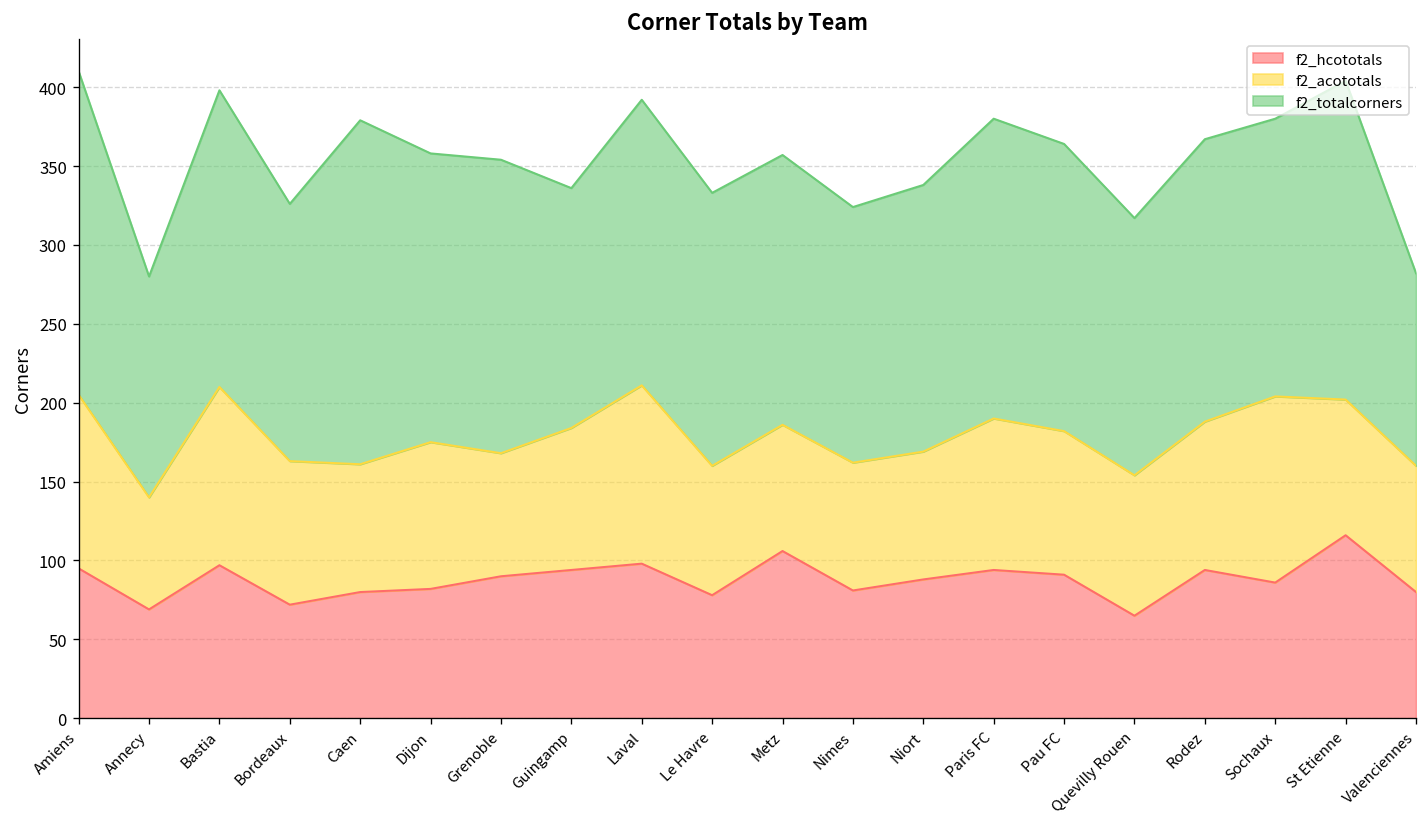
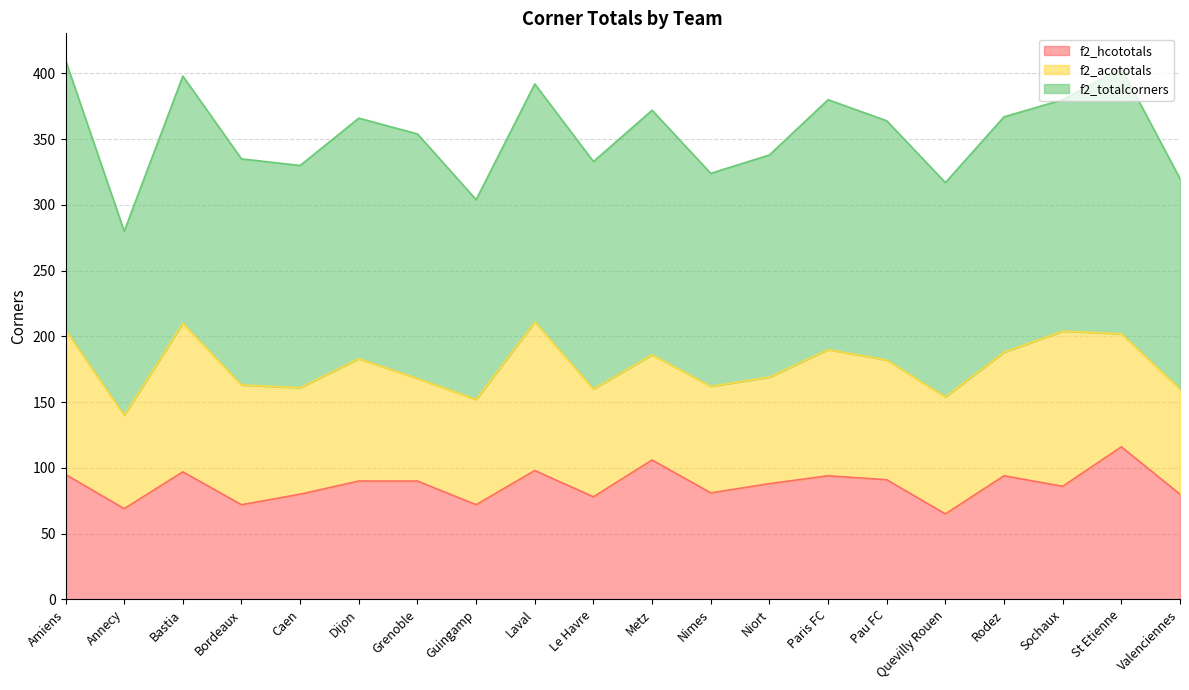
  {
    "f2_hcototals": {
      "Amiens": 95,
      "Annecy": 69,
      "Bastia": 97,
      "Bordeaux": 72,
      "Caen": 80,
-     "Dijon": 82,
+     "Dijon": 90,
      "Grenoble": 90,
-     "Guingamp": 94,
+     "Guingamp": 72,
      "Laval": 98,
      "Le Havre": 78,
      "Metz": 106,
      "Nimes": 81,
      "Niort": 88,
      "Paris FC": 94,
      "Pau FC": 91,
      "Quevilly Rouen": 65,
      "Rodez": 94,
      "Sochaux": 86,
      "St Etienne": 116,
      "Valenciennes": 80
    },
    "f2_acototals": {
      "Amiens": 110,
      "Annecy": 71,
      "Bastia": 113,
      "Bordeaux": 91,
      "Caen": 81,
      "Dijon": 93,
      "Grenoble": 78,
-     "Guingamp": 90,
+     "Guingamp": 80,
      "Laval": 113,
      "Le Havre": 82,
      "Metz": 80,
      "Nimes": 81,
      "Niort": 81,
      "Paris FC": 96,
      "Pau FC": 91,
      "Quevilly Rouen": 89,
      "Rodez": 94,
      "Sochaux": 118,
      "St Etienne": 86,
      "Valenciennes": 80
    },
    "f2_totalcorners": {
      "Amiens": 205,
      "Annecy": 140,
      "Bastia": 188,
-     "Bordeaux": 163,
-     "Caen": 218,
+     "Bordeaux": 172,
+     "Caen": 169,
      "Dijon": 183,
      "Grenoble": 186,
      "Guingamp": 152,
      "Laval": 181,
      "Le Havre": 173,
-     "Metz": 171,
+     "Metz": 186,
      "Nimes": 162,
      "Niort": 169,
      "Paris FC": 190,
      "Pau FC": 182,
      "Quevilly Rouen": 163,
      "Rodez": 179,
-     "Valenciennes": 122
+     "Valenciennes": 160
    }
  }
